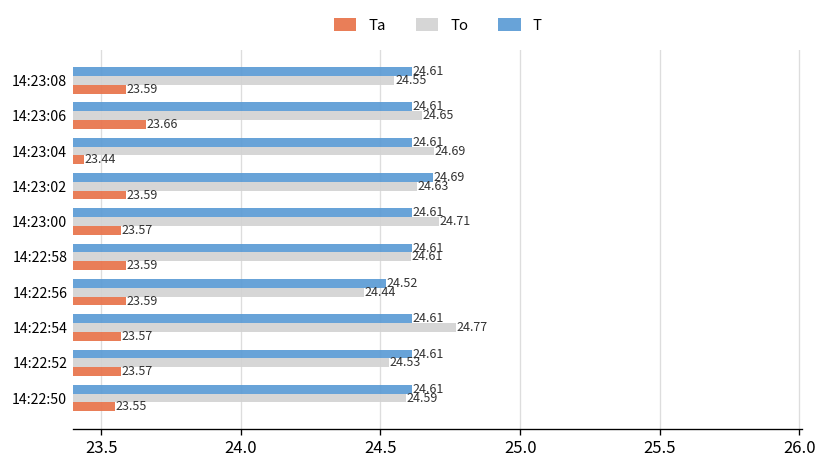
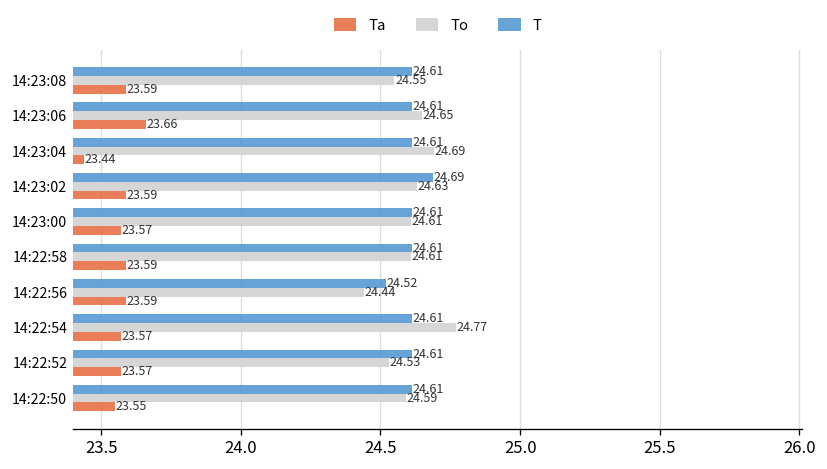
  {
    "Ta": {
      "14:23:08": 23.59,
      "14:23:06": 23.66,
      "14:23:04": 23.44,
      "14:23:02": 23.59,
      "14:23:00": 23.57,
      "14:22:58": 23.59,
      "14:22:56": 23.59,
      "14:22:54": 23.57,
      "14:22:52": 23.57,
      "14:22:50": 23.55
    },
    "To": {
      "14:23:08": 24.55,
      "14:23:04": 24.69,
      "14:23:02": 24.63,
-     "14:23:00": 24.71,
+     "14:23:00": 24.61,
      "14:22:56": 24.44,
      "14:22:54": 24.77,
      "14:22:52": 24.53
    },
    "T": {
      "14:23:08": 24.61,
      "14:23:04": 24.61,
      "14:23:02": 24.69,
      "14:22:56": 24.52,
      "14:22:54": 24.61,
      "14:22:52": 24.61
    }
  }
